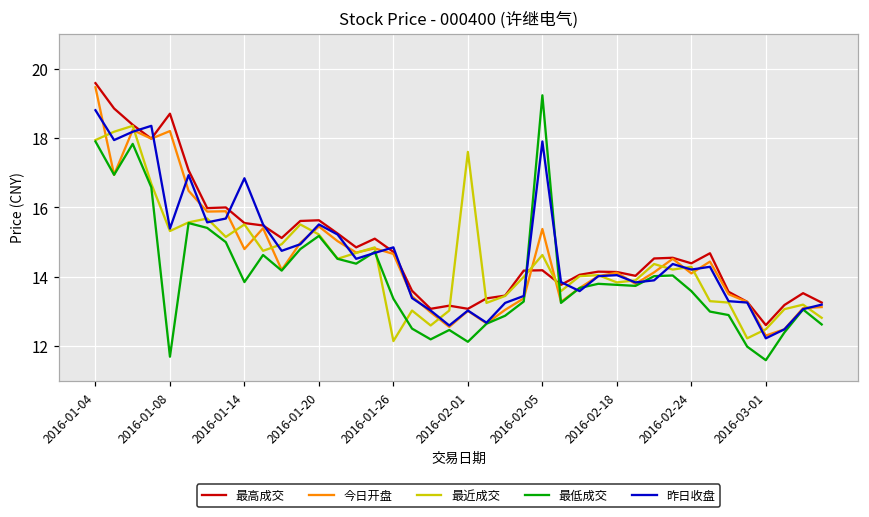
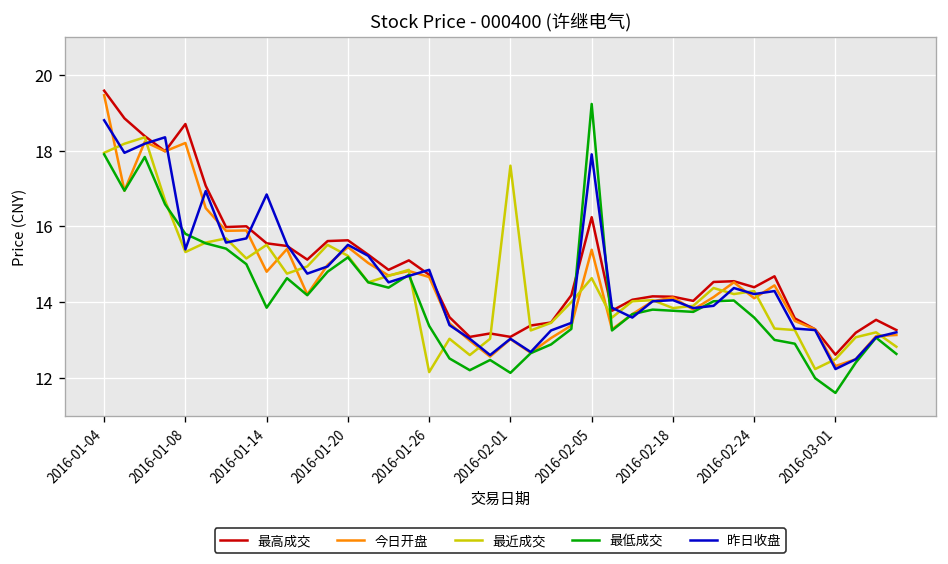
  {
    "最高成交": {
      "2016-01-04": 19.6,
      "2016-01-08": 18.7,
      "2016-01-20": 15.6,
-     "2016-02-05": 14.2,
+     "2016-02-05": 16.2,
      "2016-02-24": 14.4,
      "2016-03-01": 12.6
    },
    "今日开盘": {
      "2016-01-04": 19.5,
      "2016-01-08": 18.2,
      "2016-01-14": 14.8,
      "2016-02-05": 15.4,
      "2016-02-24": 14.1
    },
    "最近成交": {
      "2016-01-26": 12.2,
      "2016-02-01": 17.6,
      "2016-02-05": 14.6,
      "2016-03-01": 12.5
    },
    "最低成交": {
-     "2016-01-08": 11.7,
+     "2016-01-08": 15.8,
      "2016-01-14": 13.9,
      "2016-01-26": 13.4,
      "2016-02-01": 12.1,
      "2016-02-05": 19.2,
      "2016-02-24": 13.6,
      "2016-03-01": 11.6
    },
    "昨日收盘": {
      "2016-01-04": 18.8,
      "2016-01-14": 16.8,
      "2016-01-26": 14.9,
      "2016-02-05": 17.9
    }
  }
